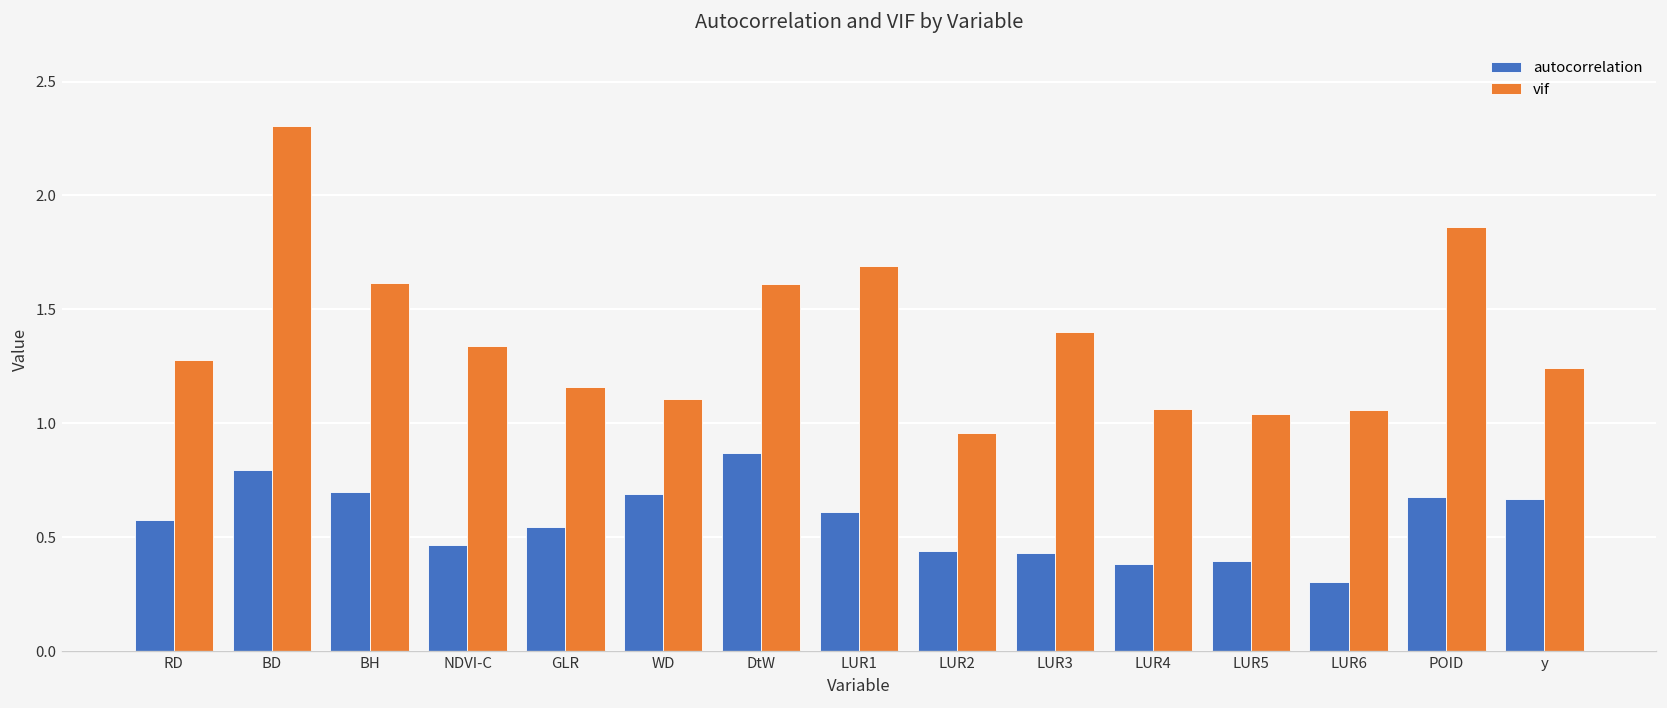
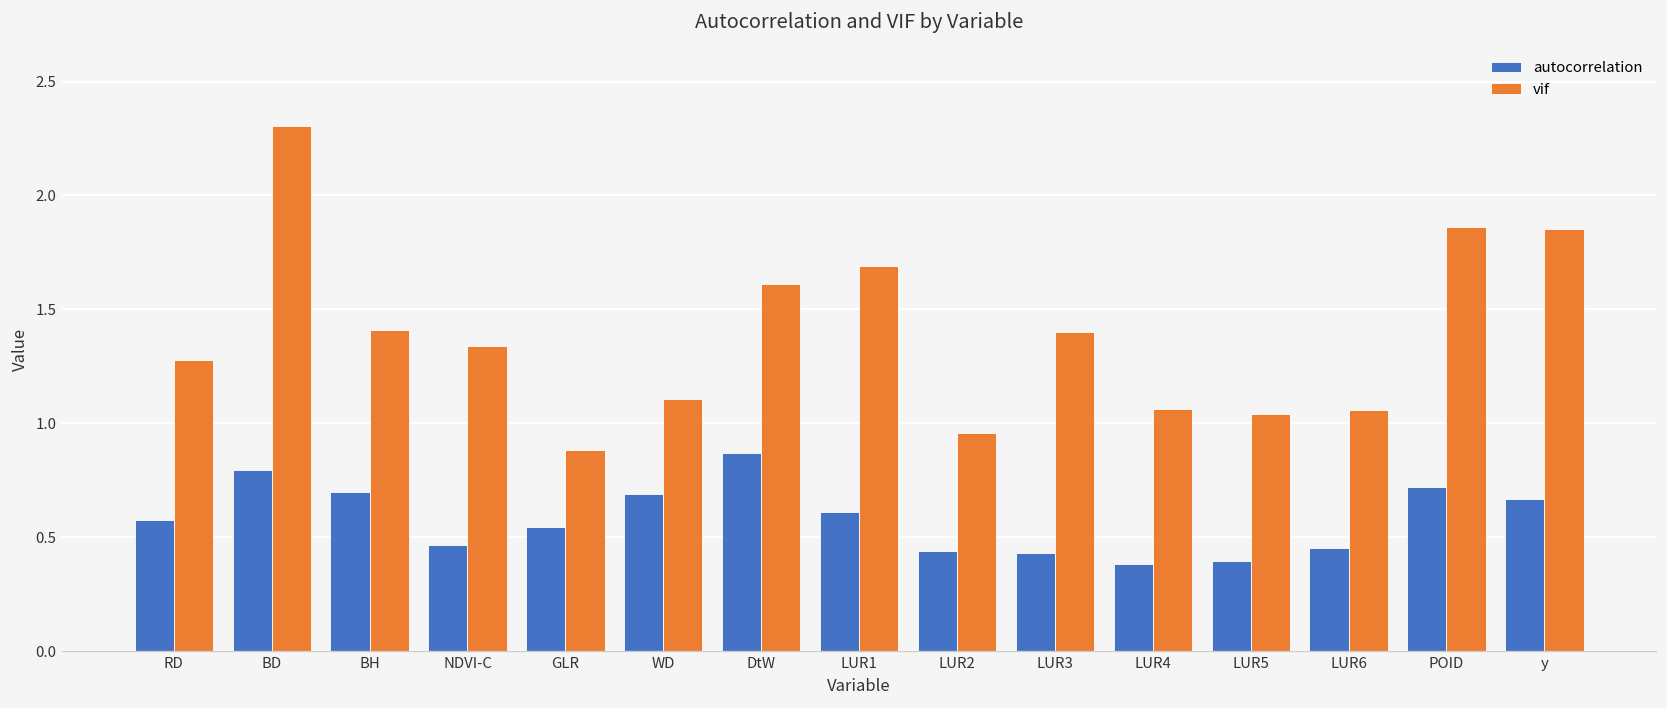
  {
    "autocorrelation": {
      "RD": 0.57,
      "BD": 0.80,
      "BH": 0.70,
      "NDVI-C": 0.46,
      "GLR": 0.55,
      "WD": 0.69,
      "DtW": 0.87,
      "LUR1": 0.61,
      "LUR2": 0.44,
      "LUR3": 0.43,
      "LUR4": 0.38,
      "LUR5": 0.40,
-     "LUR6": 0.30,
-     "POID": 0.68,
+     "LUR6": 0.45,
+     "POID": 0.72,
      "y": 0.67
    },
    "vif": {
      "RD": 1.28,
      "BD": 2.30,
-     "BH": 1.61,
+     "BH": 1.41,
      "NDVI-C": 1.34,
-     "GLR": 1.16,
+     "GLR": 0.88,
      "WD": 1.11,
      "DtW": 1.61,
      "LUR1": 1.69,
      "LUR2": 0.96,
      "LUR3": 1.40,
      "LUR4": 1.06,
      "LUR5": 1.04,
      "LUR6": 1.06,
      "POID": 1.86,
-     "y": 1.24
+     "y": 1.85
    }
  }
